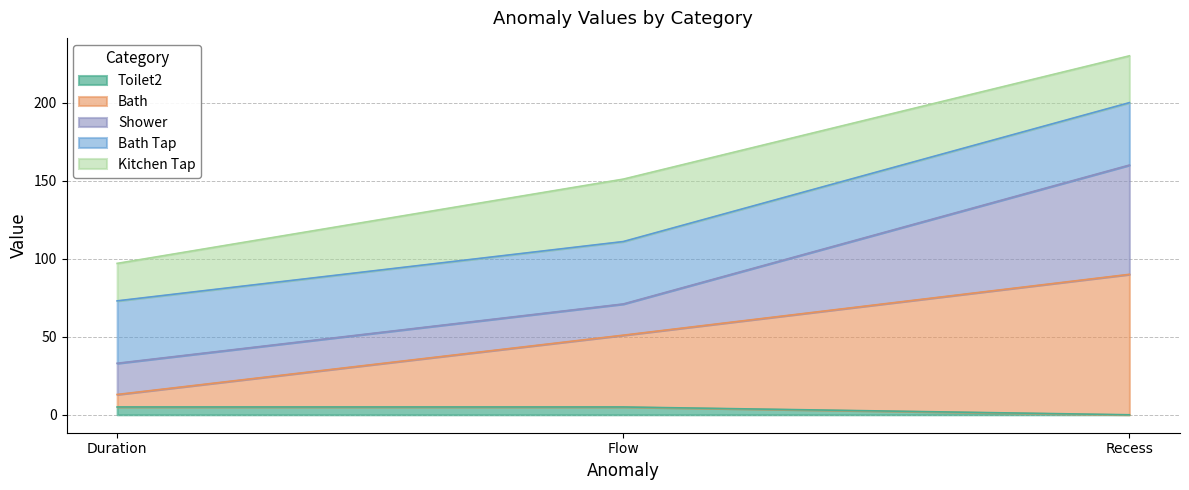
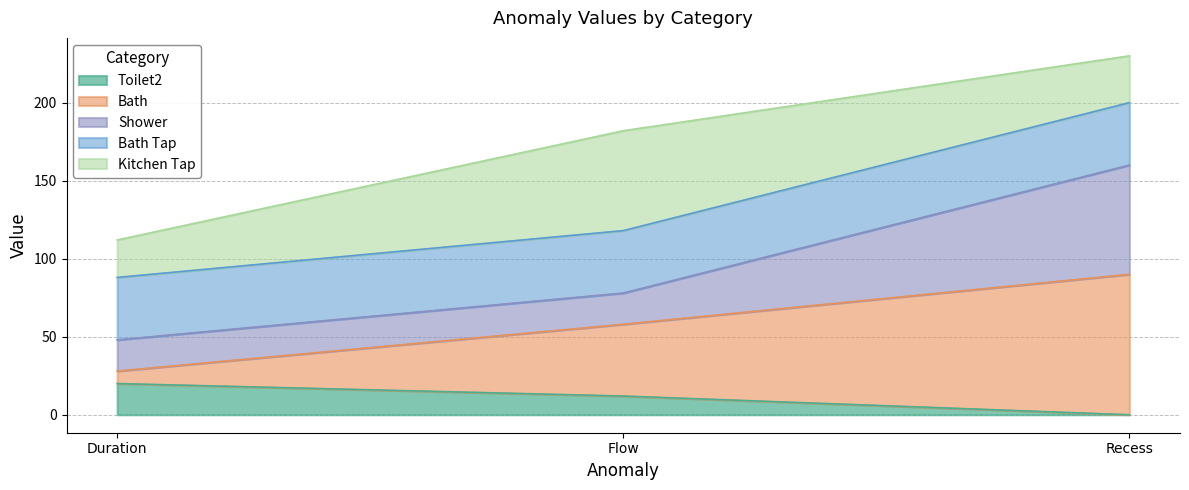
  {
    "Toilet2": {
-     "Duration": 5,
-     "Flow": 5,
+     "Duration": 20,
+     "Flow": 12,
      "Recess": 0
    },
    "Bath": {
      "Duration": 8,
      "Flow": 46,
      "Recess": 90
    },
    "Kitchen Tap": {
      "Duration": 24,
-     "Flow": 40,
+     "Flow": 64,
      "Recess": 30
    }
  }
